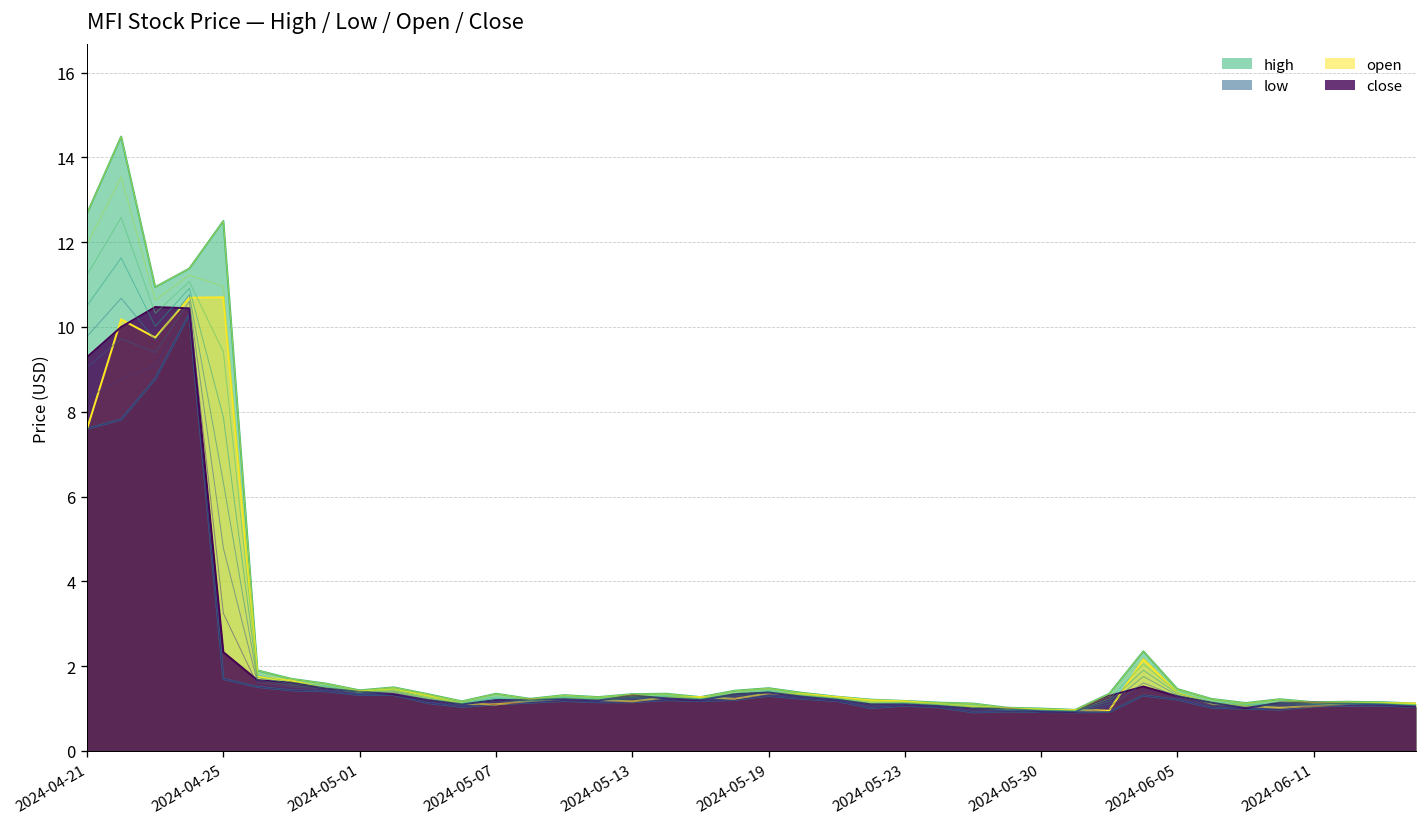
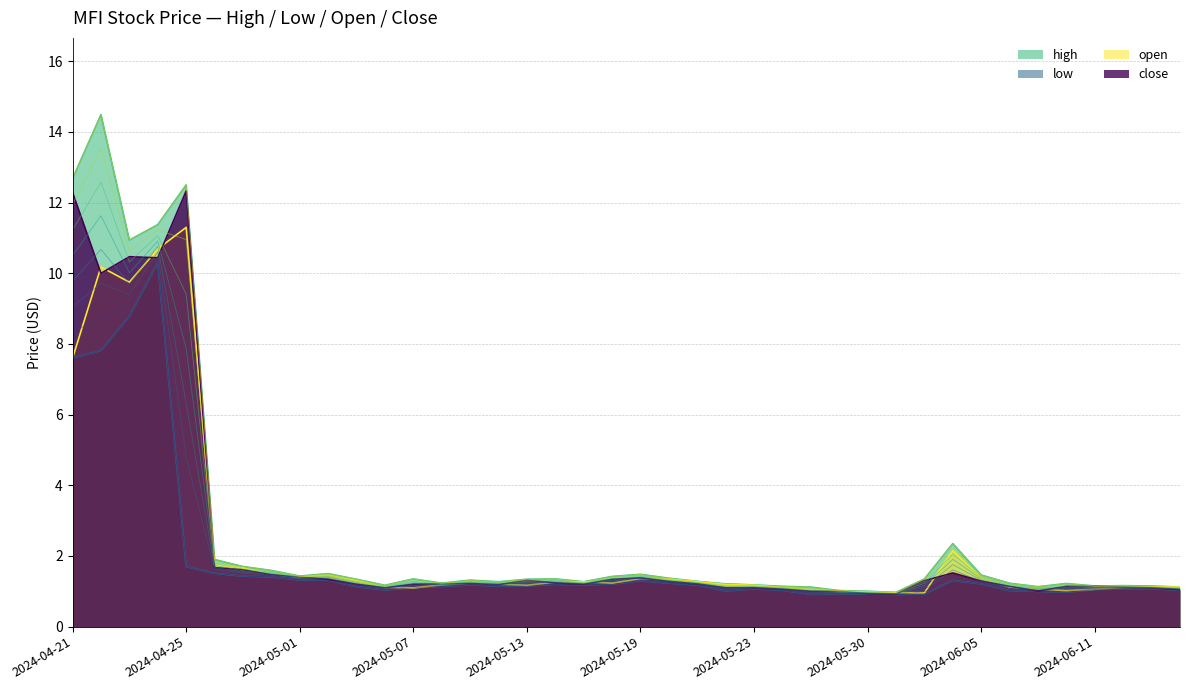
  {
    "open": {
-     "2024-04-25": 10.7
+     "2024-04-25": 11.3
    },
    "close": {
-     "2024-04-21": 9.3,
-     "2024-04-25": 2.3
+     "2024-04-21": 12.3,
+     "2024-04-25": 12.3
    }
  }
